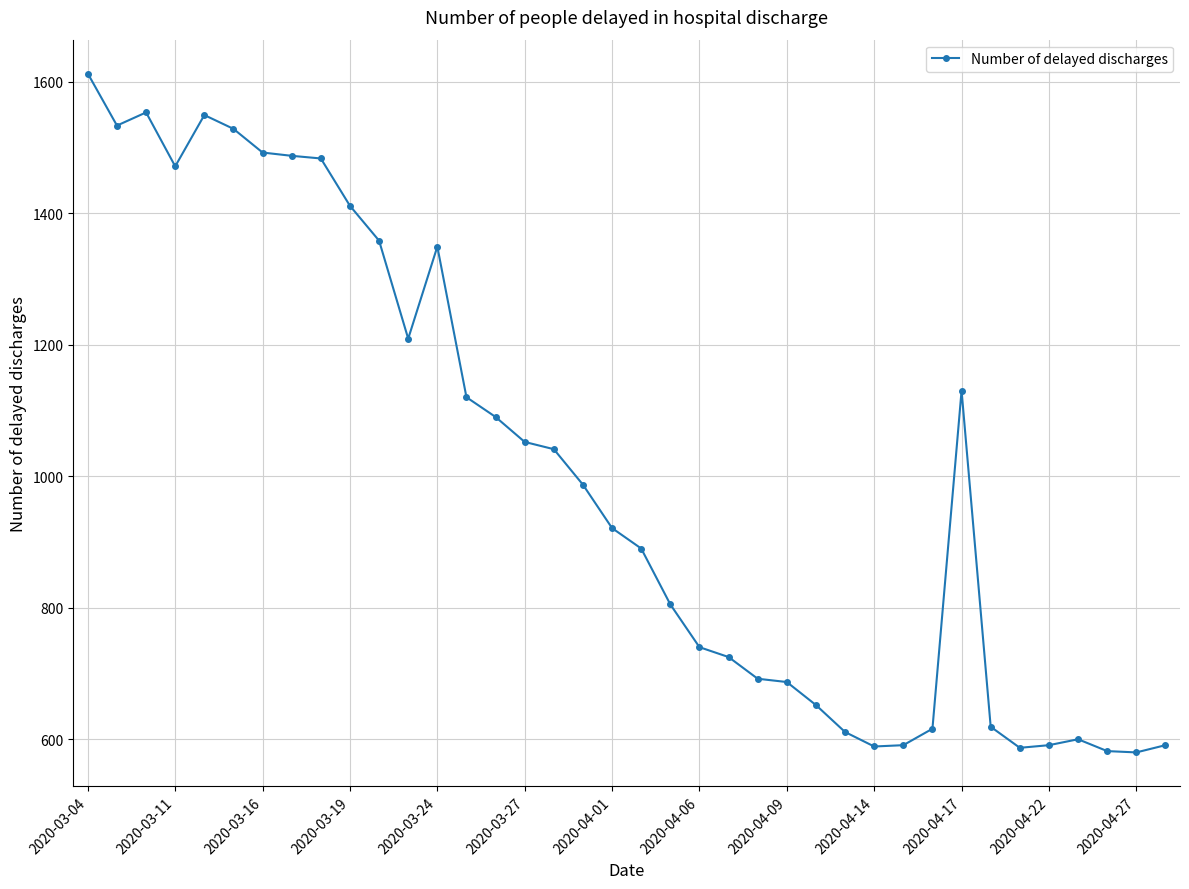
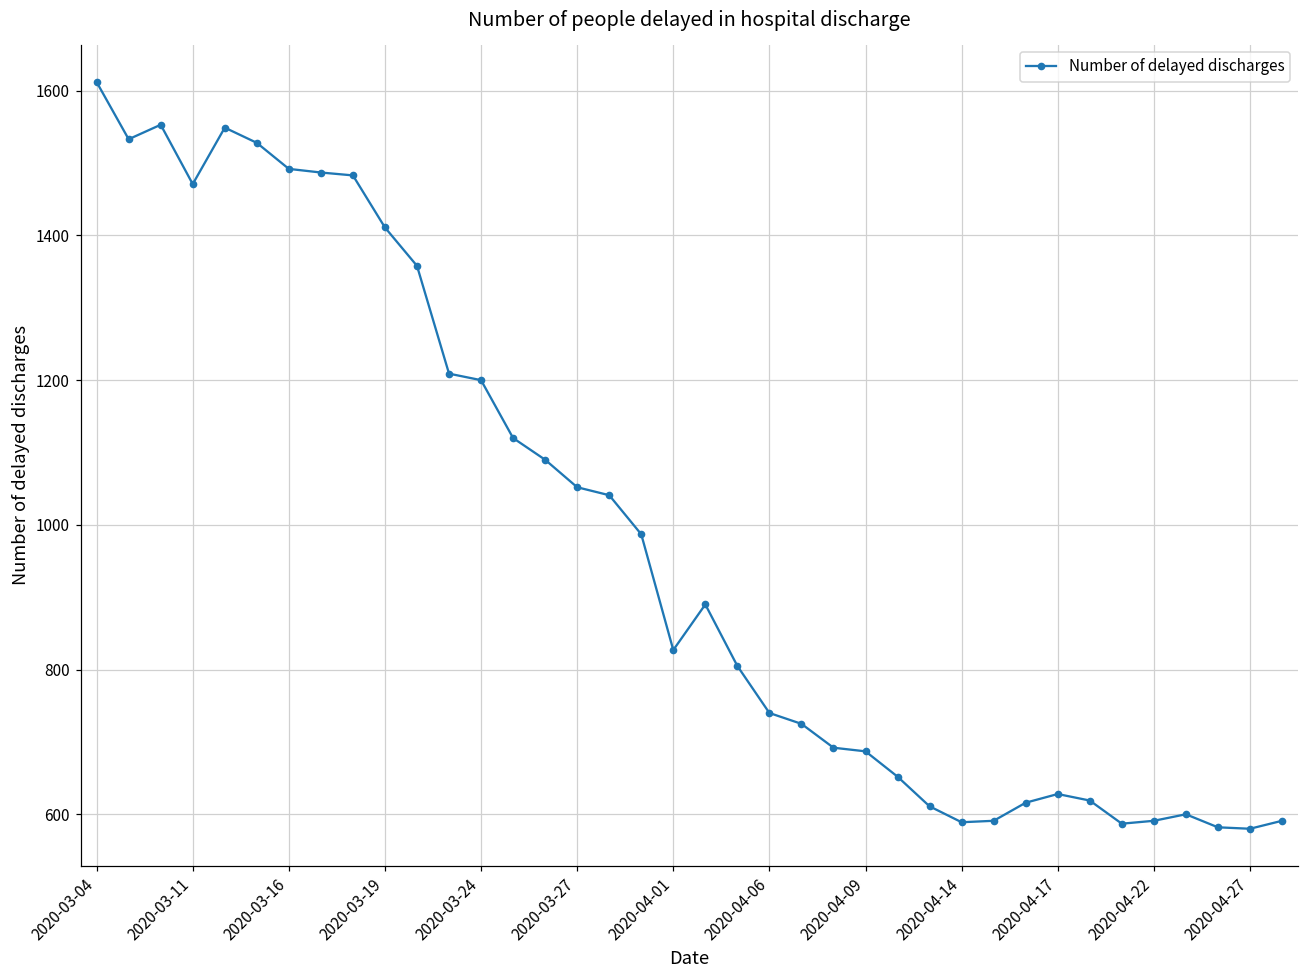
  {
    "2020-03-04": 1610,
    "2020-03-11": 1470,
    "2020-03-16": 1490,
    "2020-03-19": 1410,
-   "2020-03-24": 1350,
+   "2020-03-24": 1200,
    "2020-03-27": 1050,
-   "2020-04-01": 920,
+   "2020-04-01": 830,
    "2020-04-06": 740,
    "2020-04-09": 690,
    "2020-04-14": 590,
-   "2020-04-17": 1130,
+   "2020-04-17": 630,
    "2020-04-22": 590,
    "2020-04-27": 580
  }
